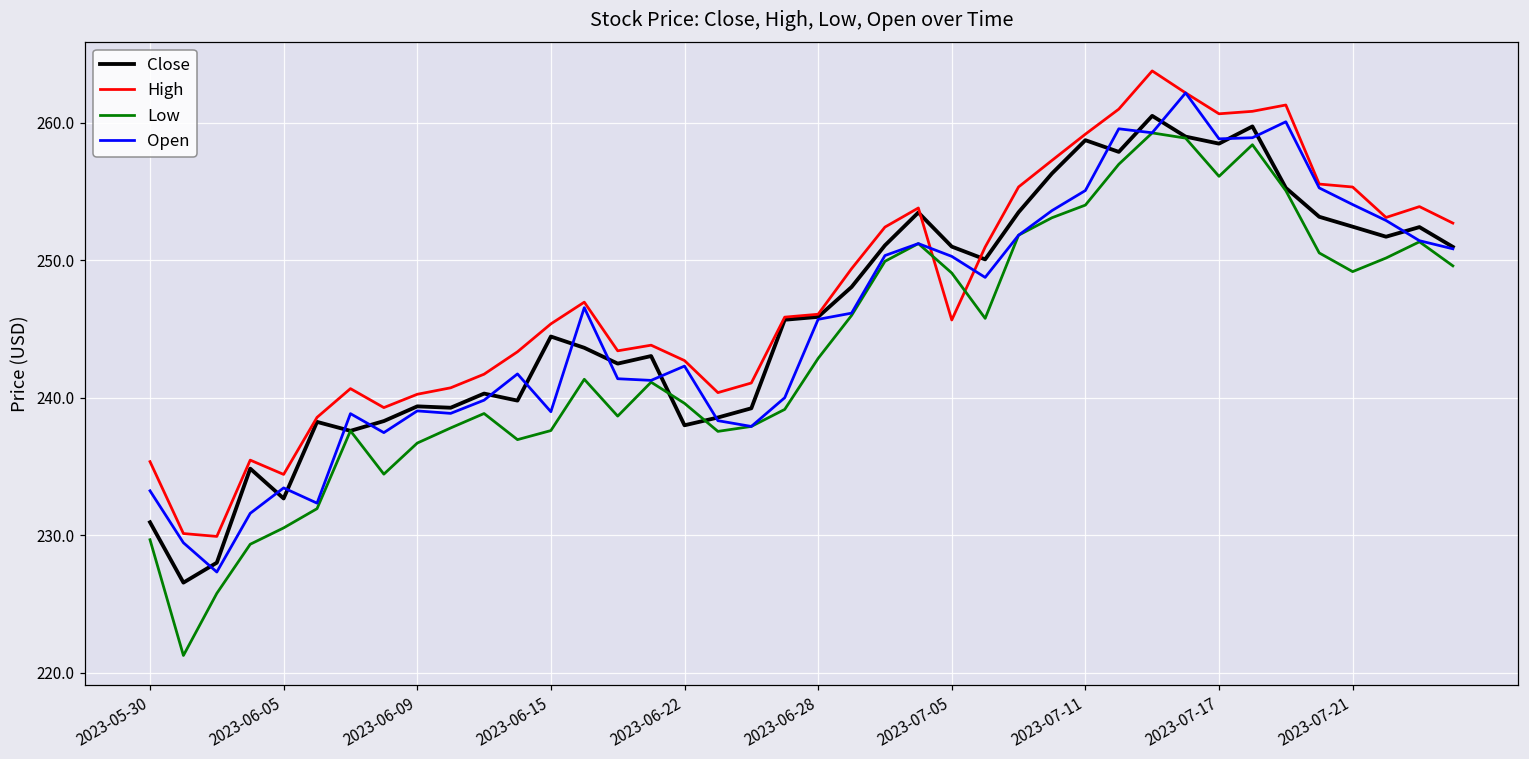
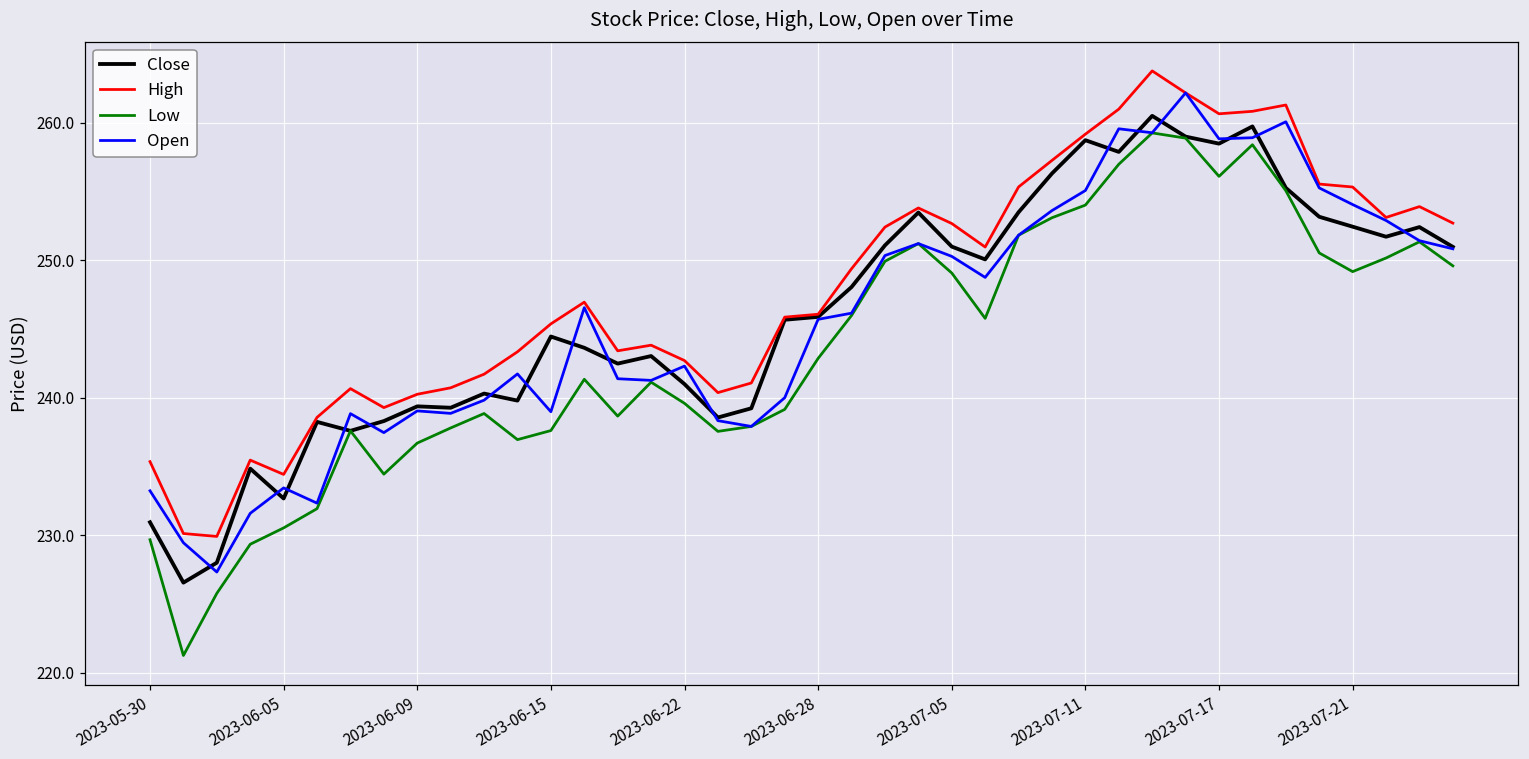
  {
    "Close": {
      "2023-05-30": 230.9,
      "2023-06-05": 232.7,
      "2023-06-09": 239.4,
      "2023-06-15": 244.4,
-     "2023-06-22": 238.0,
+     "2023-06-22": 241.0,
      "2023-07-05": 251.0,
      "2023-07-11": 258.7,
      "2023-07-17": 258.5,
      "2023-07-21": 252.4
    },
    "High": {
      "2023-05-30": 235.4,
      "2023-06-05": 234.4,
      "2023-06-09": 240.3,
      "2023-06-15": 245.4,
      "2023-06-22": 242.7,
-     "2023-07-05": 245.7,
+     "2023-07-05": 252.7,
      "2023-07-11": 259.2,
      "2023-07-17": 260.6,
      "2023-07-21": 255.3
    },
    "Low": {
      "2023-05-30": 229.7,
      "2023-06-05": 230.5,
      "2023-06-09": 236.7,
      "2023-06-15": 237.6,
      "2023-06-22": 239.6,
      "2023-06-28": 242.9,
      "2023-07-05": 249.1,
      "2023-07-11": 254.0,
      "2023-07-17": 256.1,
      "2023-07-21": 249.2
    },
    "Open": {
      "2023-05-30": 233.2,
      "2023-06-05": 233.4,
      "2023-06-09": 239.0,
      "2023-06-15": 239.0,
      "2023-06-22": 242.3,
      "2023-07-05": 250.3,
      "2023-07-11": 255.1,
      "2023-07-17": 258.8,
      "2023-07-21": 254.1
    }
  }
